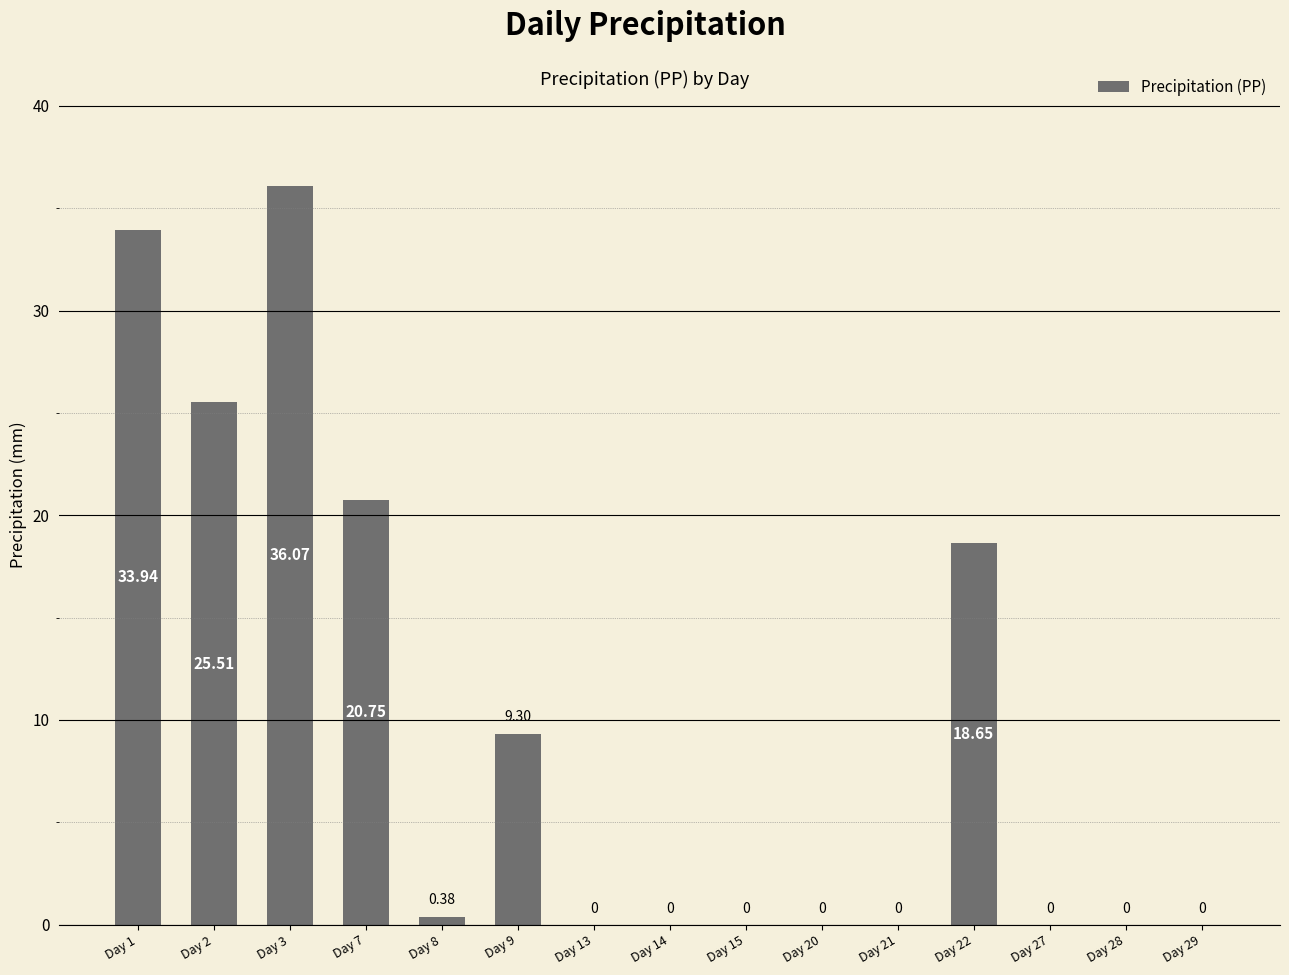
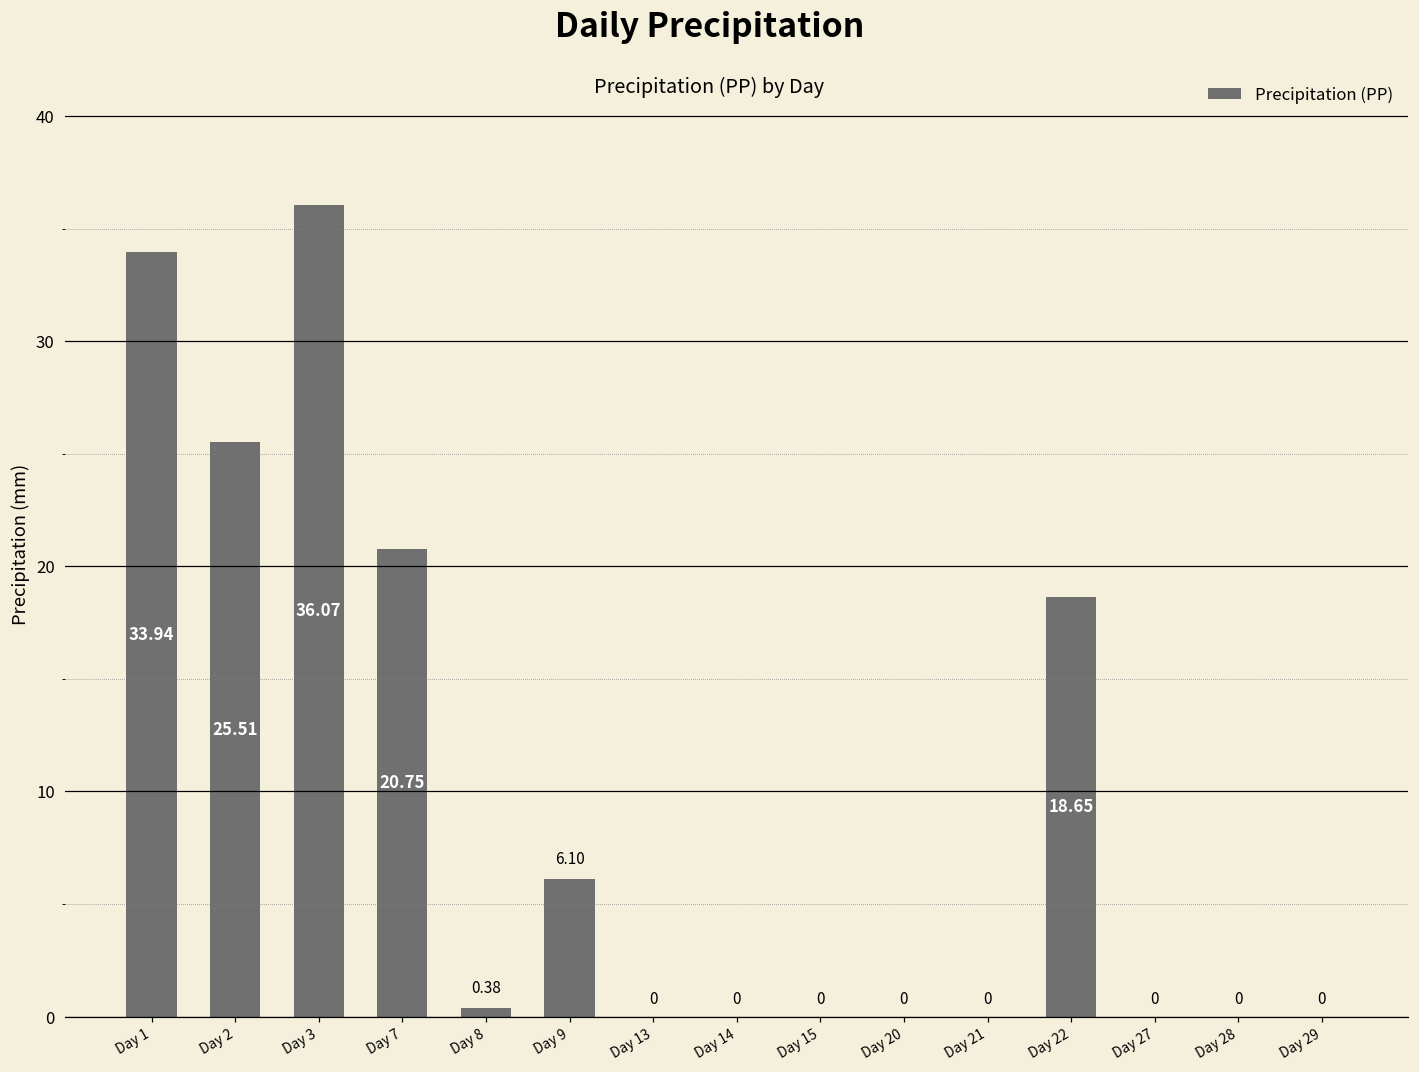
  {
    "Day 1": 33.94,
    "Day 2": 25.51,
    "Day 3": 36.07,
    "Day 7": 20.75,
    "Day 8": 0.38,
-   "Day 9": 9.30,
+   "Day 9": 6.10,
    "Day 13": 0,
    "Day 14": 0,
    "Day 15": 0,
    "Day 20": 0,
    "Day 21": 0,
    "Day 22": 18.65,
    "Day 27": 0,
    "Day 28": 0,
    "Day 29": 0
  }
